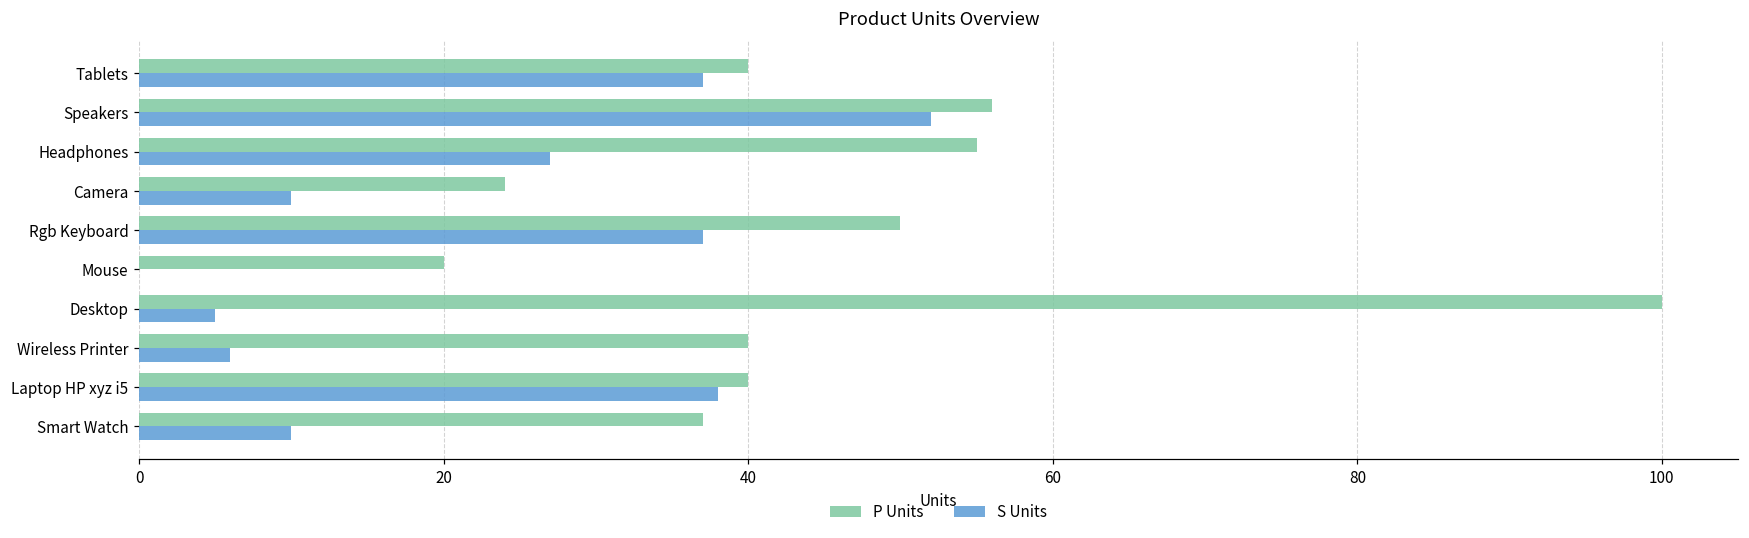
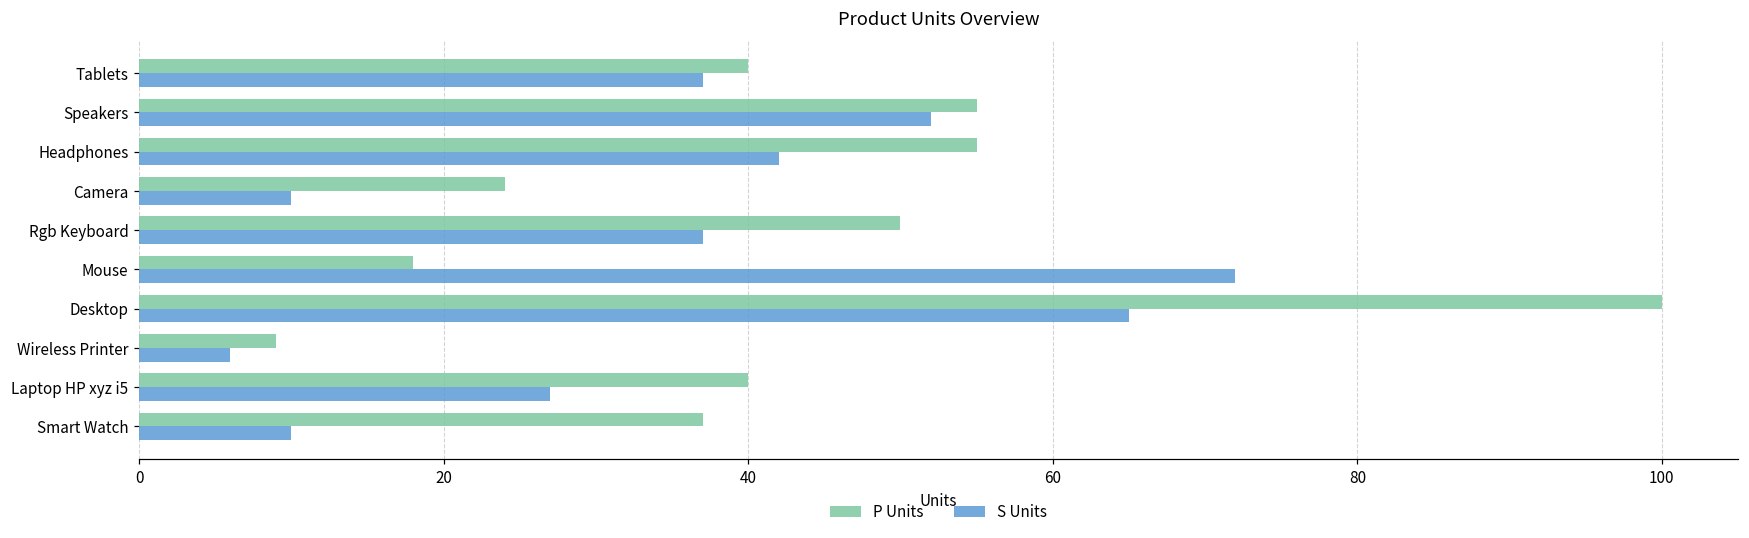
  {
    "P Units": {
      "Tablets": 40,
-     "Speakers": 56,
+     "Speakers": 55,
      "Headphones": 55,
      "Camera": 24,
      "Rgb Keyboard": 50,
-     "Mouse": 20,
+     "Mouse": 18,
      "Desktop": 100,
-     "Wireless Printer": 40,
+     "Wireless Printer": 9,
      "Laptop HP xyz i5": 40,
      "Smart Watch": 37
    },
    "S Units": {
      "Tablets": 37,
      "Speakers": 52,
-     "Headphones": 27,
+     "Headphones": 42,
      "Camera": 10,
      "Rgb Keyboard": 37,
-     "Mouse": 0,
-     "Desktop": 5,
+     "Mouse": 72,
+     "Desktop": 65,
      "Wireless Printer": 6,
-     "Laptop HP xyz i5": 38,
+     "Laptop HP xyz i5": 27,
      "Smart Watch": 10
    }
  }
